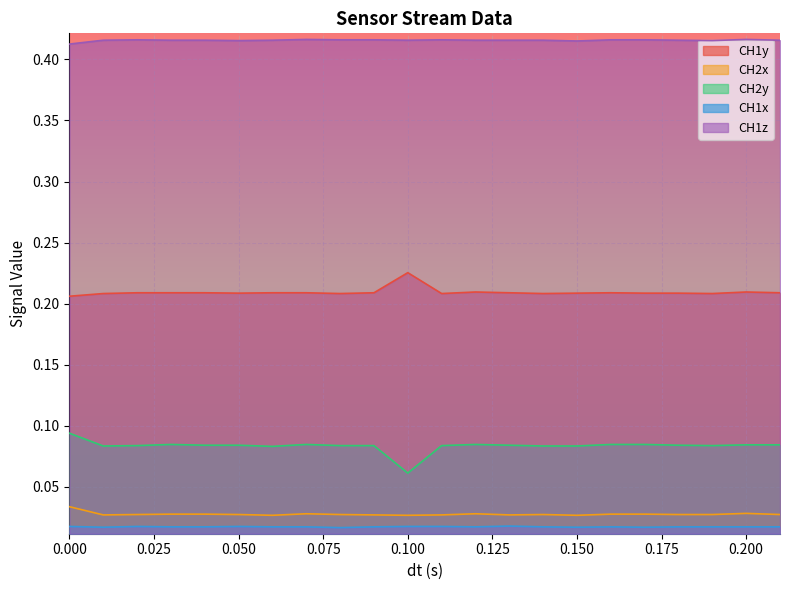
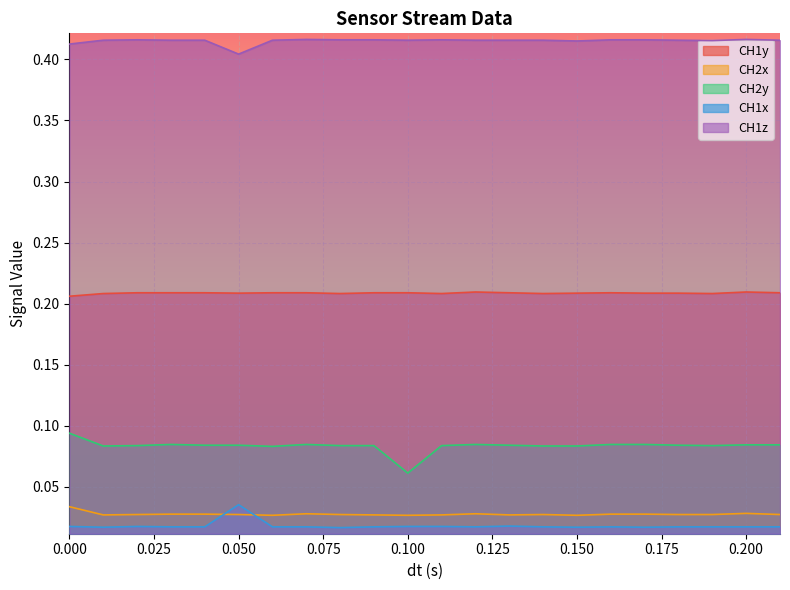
  {
    "CH1y": {
      "0.000": 0.206,
      "0.050": 0.209,
-     "0.100": 0.225,
+     "0.100": 0.209,
      "0.150": 0.209,
      "0.200": 0.210
    },
    "CH2x": {
      "0.000": 0.034,
      "0.050": 0.027,
      "0.100": 0.027,
      "0.150": 0.027,
      "0.200": 0.028
    },
    "CH2y": {
      "0.000": 0.094,
      "0.050": 0.084,
      "0.100": 0.061,
      "0.150": 0.083,
      "0.200": 0.084
    },
    "CH1x": {
      "0.000": 0.017,
-     "0.050": 0.017,
+     "0.050": 0.035,
      "0.100": 0.017,
      "0.150": 0.017,
      "0.200": 0.017
    },
    "CH1z": {
      "0.000": 0.413,
-     "0.050": 0.415,
+     "0.050": 0.404,
      "0.100": 0.416,
      "0.150": 0.415,
      "0.200": 0.416
    }
  }
